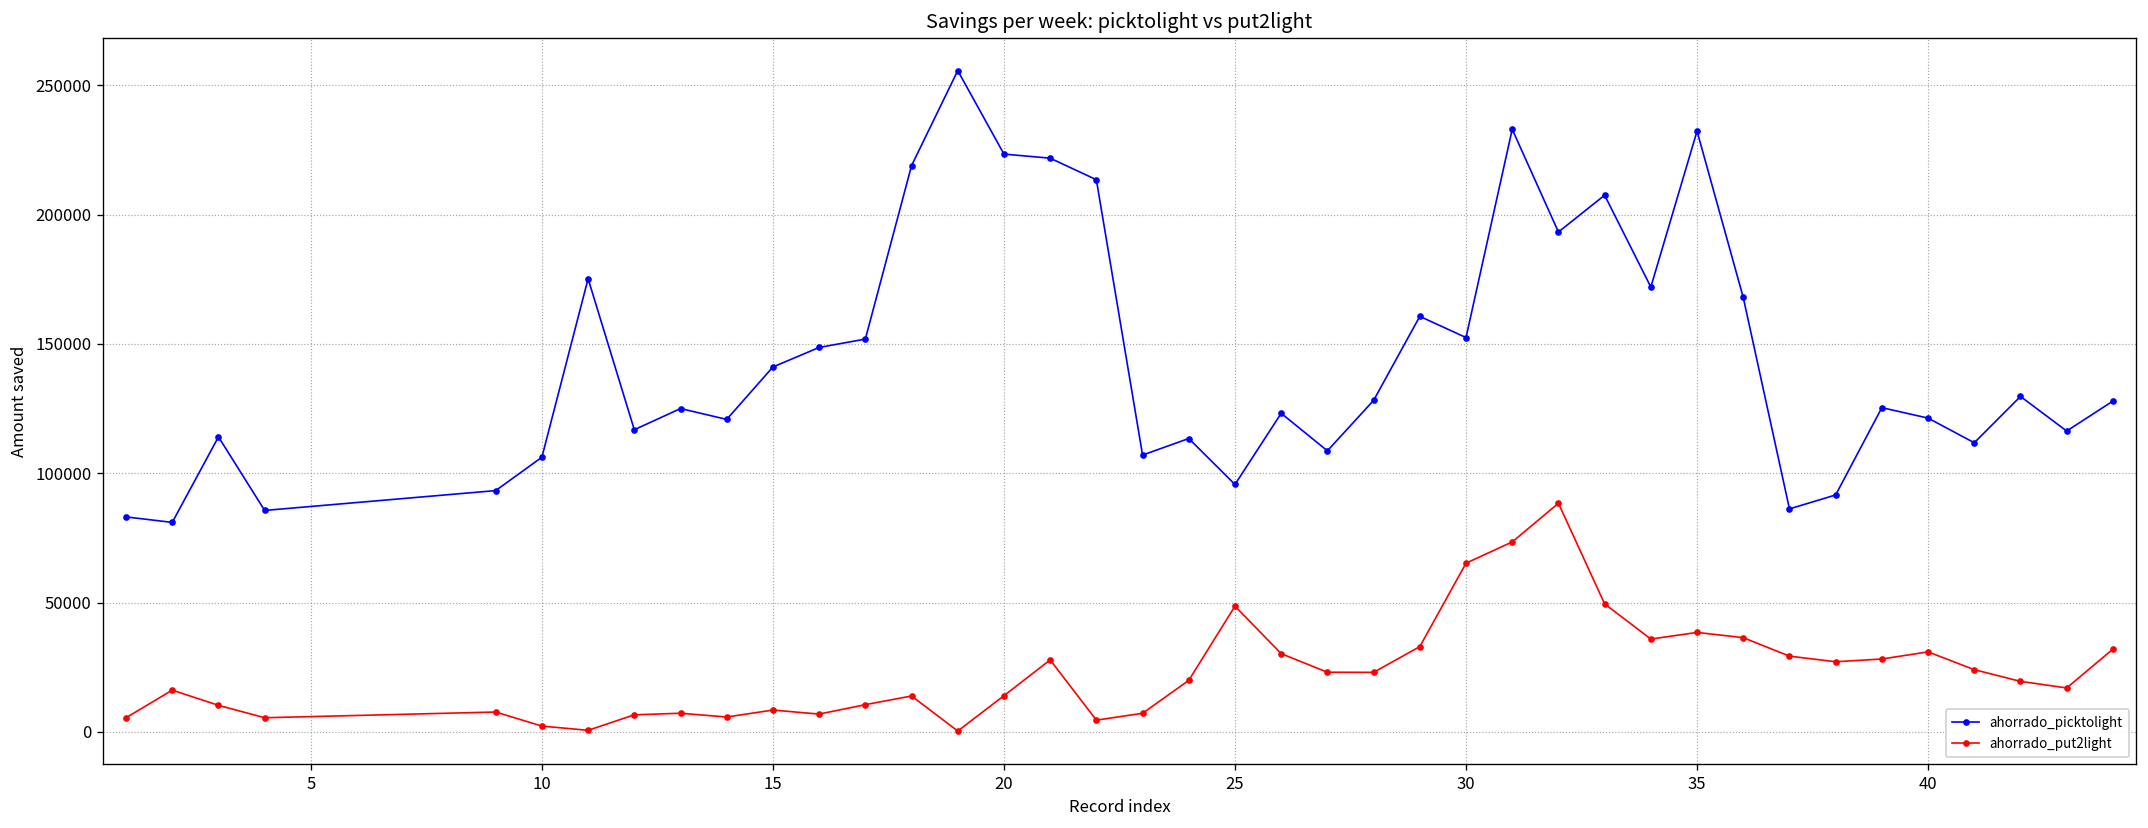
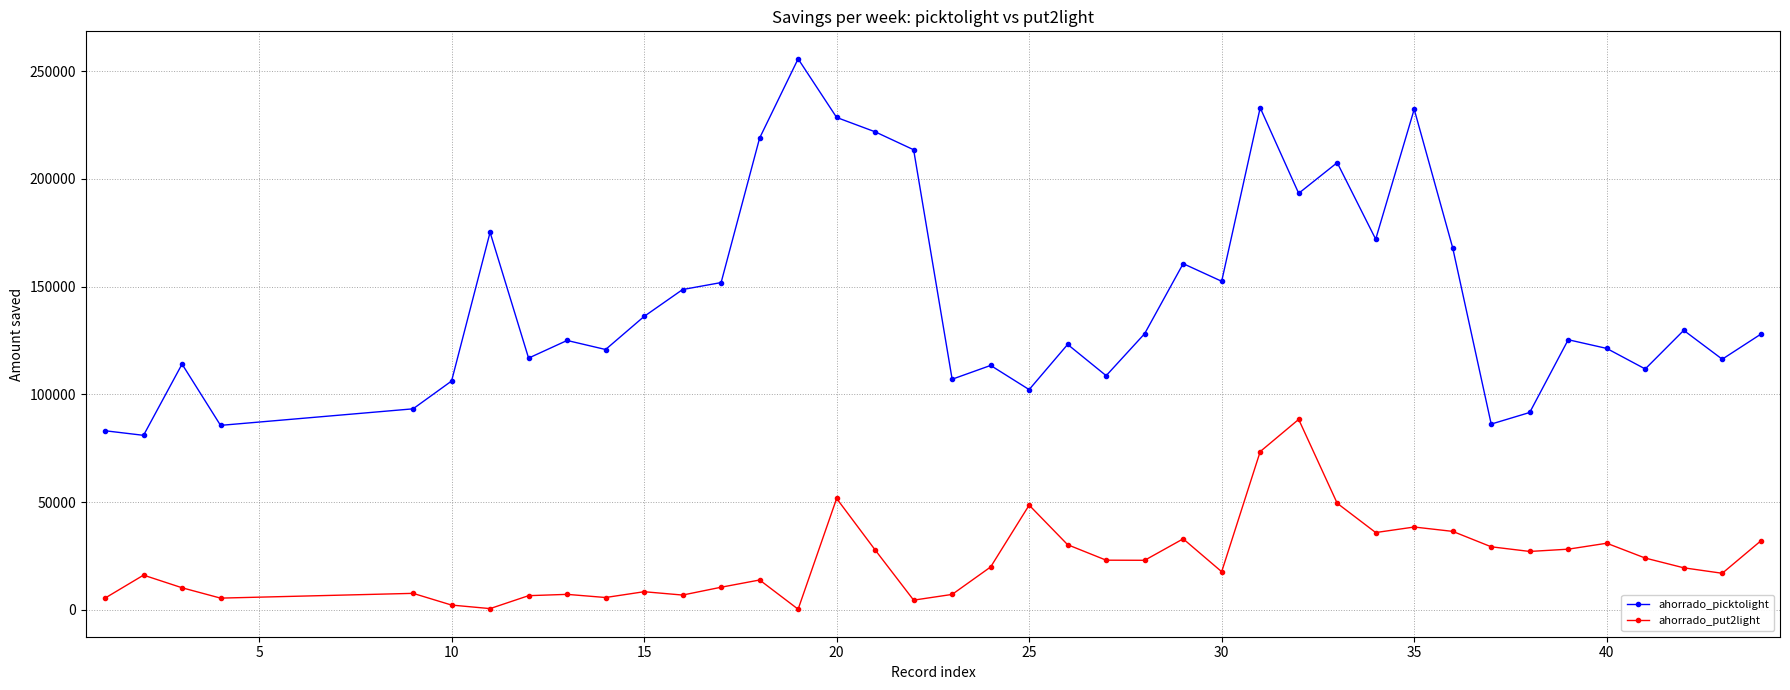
  {
    "ahorrado_picktolight": {
      "10": 106000,
-     "15": 141000,
-     "20": 223000,
-     "25": 96000,
+     "15": 136000,
+     "20": 229000,
+     "25": 102000,
      "30": 152000,
      "35": 232000,
      "40": 121000
    },
    "ahorrado_put2light": {
      "10": 2000,
      "15": 8000,
-     "20": 14000,
+     "20": 52000,
      "25": 49000,
-     "30": 65000,
+     "30": 18000,
      "35": 38000,
      "40": 31000
    }
  }
